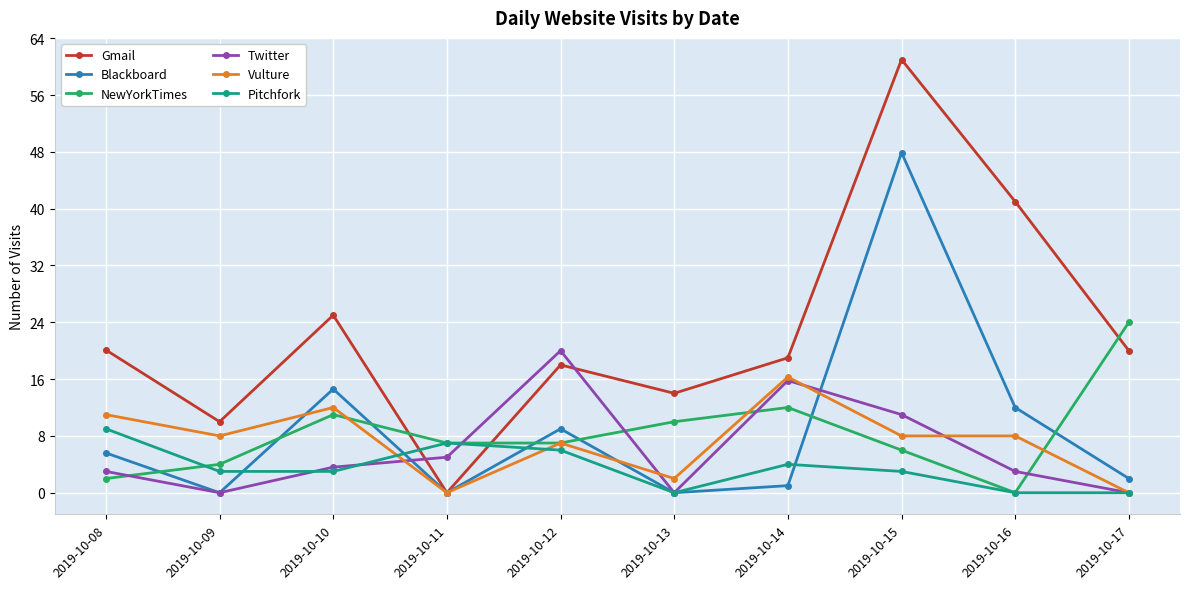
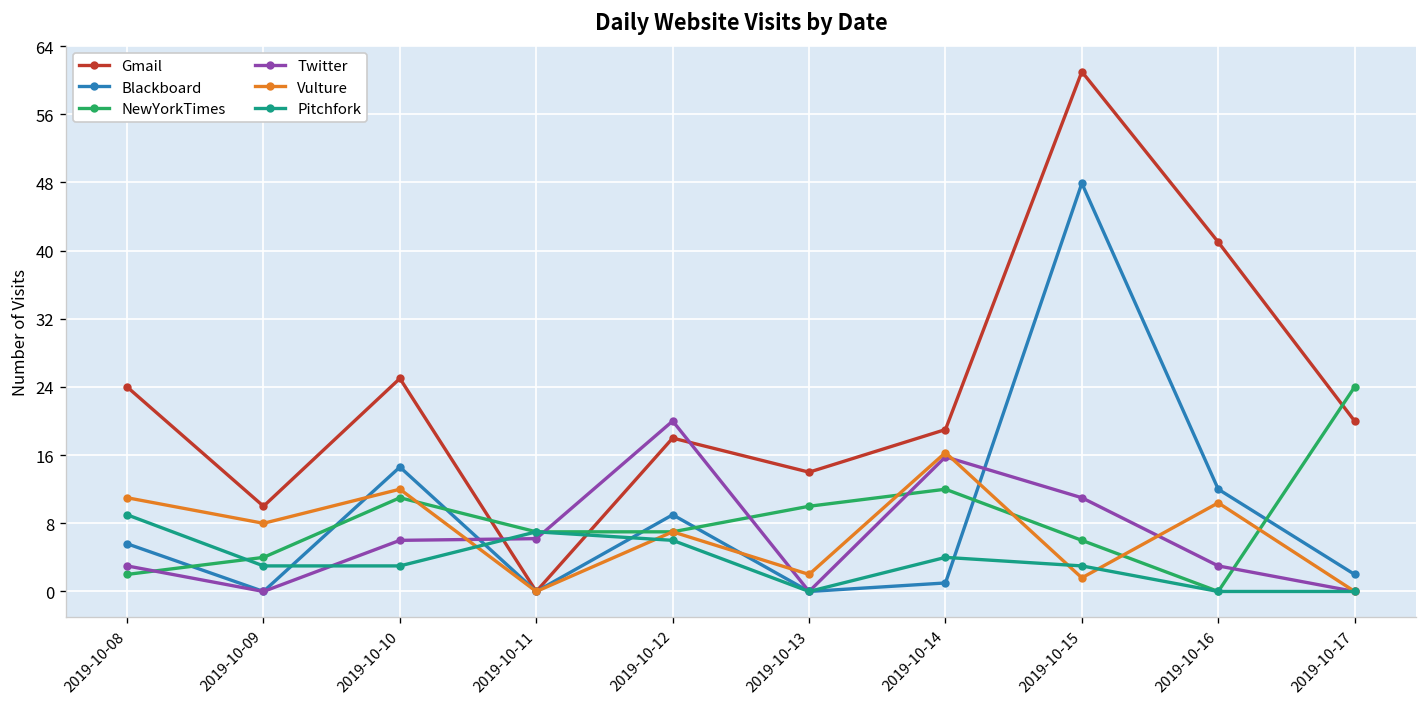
  {
    "Gmail": {
-     "2019-10-08": 20,
+     "2019-10-08": 24,
      "2019-10-09": 10,
      "2019-10-10": 25,
      "2019-10-12": 18,
      "2019-10-13": 14,
      "2019-10-14": 19,
      "2019-10-15": 61,
      "2019-10-16": 41,
      "2019-10-17": 20
    },
    "Blackboard": {
      "2019-10-08": 6,
      "2019-10-10": 15,
      "2019-10-12": 9,
      "2019-10-14": 1,
      "2019-10-15": 48,
      "2019-10-16": 12,
      "2019-10-17": 2
    },
    "Twitter": {
      "2019-10-08": 3,
-     "2019-10-10": 4,
-     "2019-10-11": 5,
+     "2019-10-10": 6,
+     "2019-10-11": 6,
      "2019-10-12": 20,
      "2019-10-14": 16,
      "2019-10-15": 11,
      "2019-10-16": 3
    },
    "Vulture": {
      "2019-10-08": 11,
      "2019-10-09": 8,
      "2019-10-10": 12,
      "2019-10-13": 2,
      "2019-10-14": 16,
-     "2019-10-15": 8,
-     "2019-10-16": 8
+     "2019-10-15": 2,
+     "2019-10-16": 10
    }
  }
